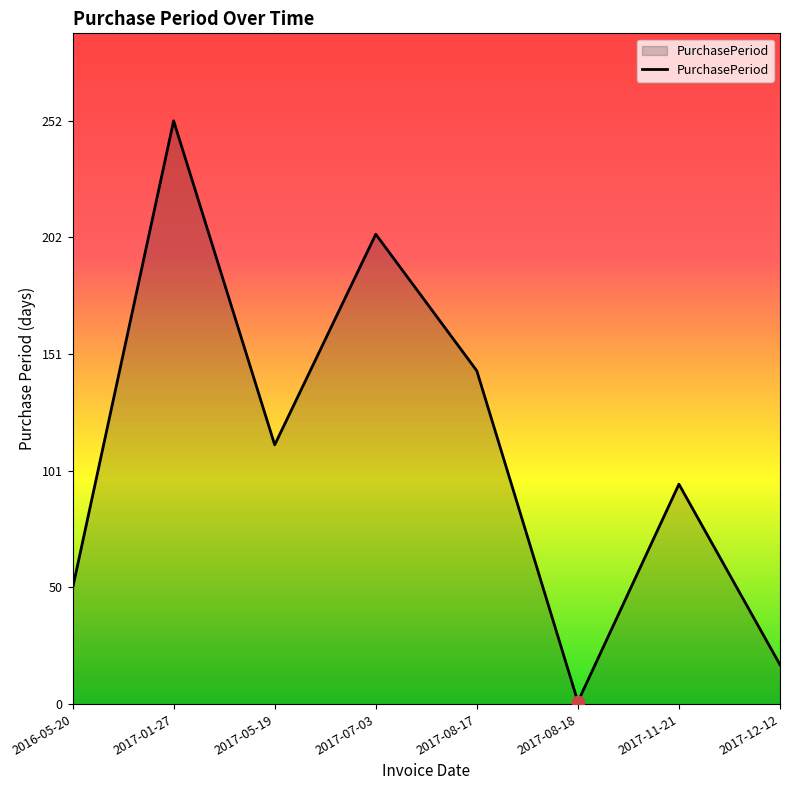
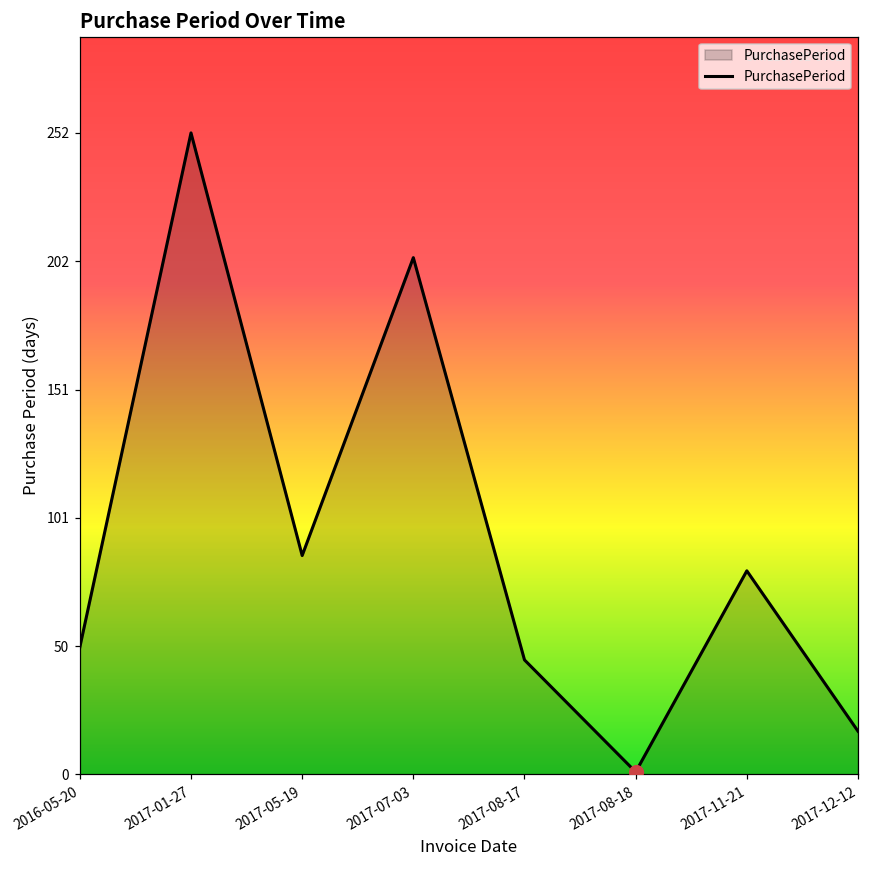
  {
    "PurchasePeriod": {
      "2016-05-20": 50,
      "2017-01-27": 252,
-     "2017-05-19": 112,
+     "2017-05-19": 86,
      "2017-07-03": 203,
-     "2017-08-17": 144,
-     "2017-11-21": 95,
+     "2017-08-17": 45,
+     "2017-11-21": 80,
      "2017-12-12": 17
    }
  }
